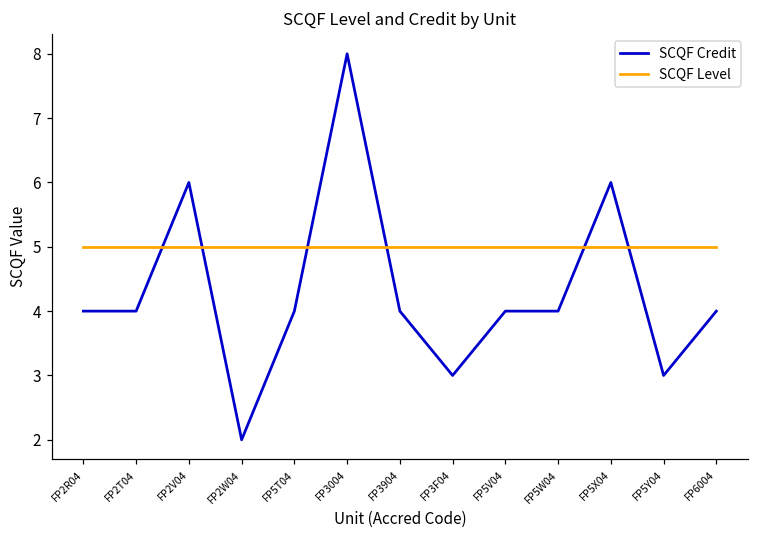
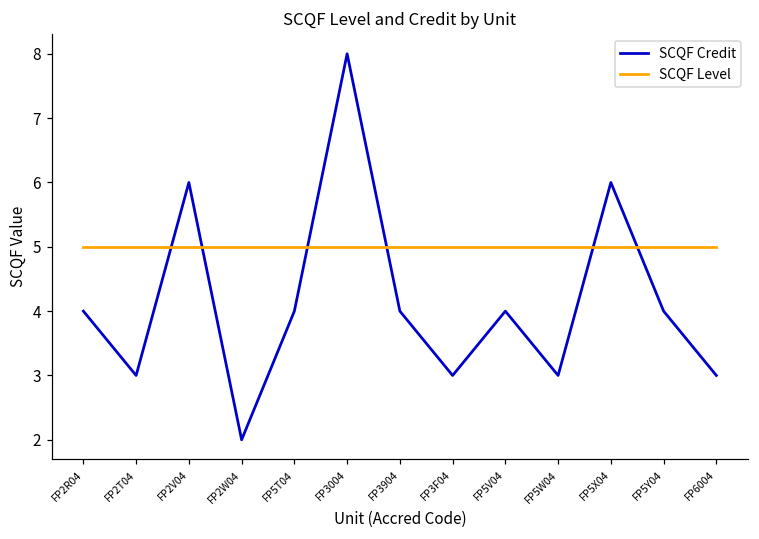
  {
    "SCQF Credit": {
      "FP2R04": 4,
-     "FP2T04": 4,
+     "FP2T04": 3,
      "FP2V04": 6,
      "FP2W04": 2,
      "FP5T04": 4,
      "FP3004": 8,
      "FP3904": 4,
      "FP3F04": 3,
      "FP5V04": 4,
-     "FP5W04": 4,
+     "FP5W04": 3,
      "FP5X04": 6,
-     "FP5Y04": 3,
-     "FP6004": 4
+     "FP5Y04": 4,
+     "FP6004": 3
    },
    "SCQF Level": {
      "FP2R04": 5,
      "FP2T04": 5,
      "FP2V04": 5,
      "FP2W04": 5,
      "FP5T04": 5,
      "FP3004": 5,
      "FP3904": 5,
      "FP3F04": 5,
      "FP5V04": 5,
      "FP5W04": 5,
      "FP5X04": 5,
      "FP5Y04": 5,
      "FP6004": 5
    }
  }
